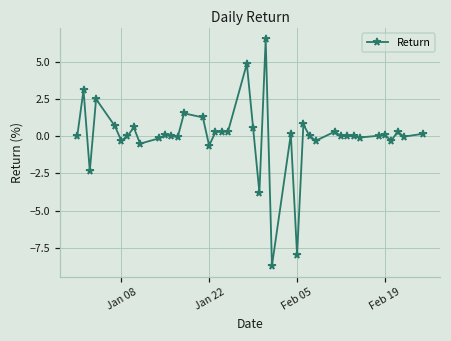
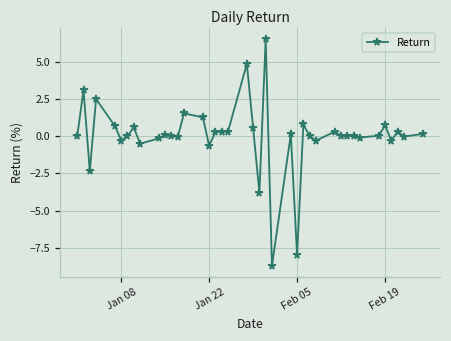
  {
    "Jan 08": -0.3,
    "Jan 22": -0.6,
    "Feb 05": -8.0,
-   "Feb 19": 0.1
+   "Feb 19": 0.7
  }
